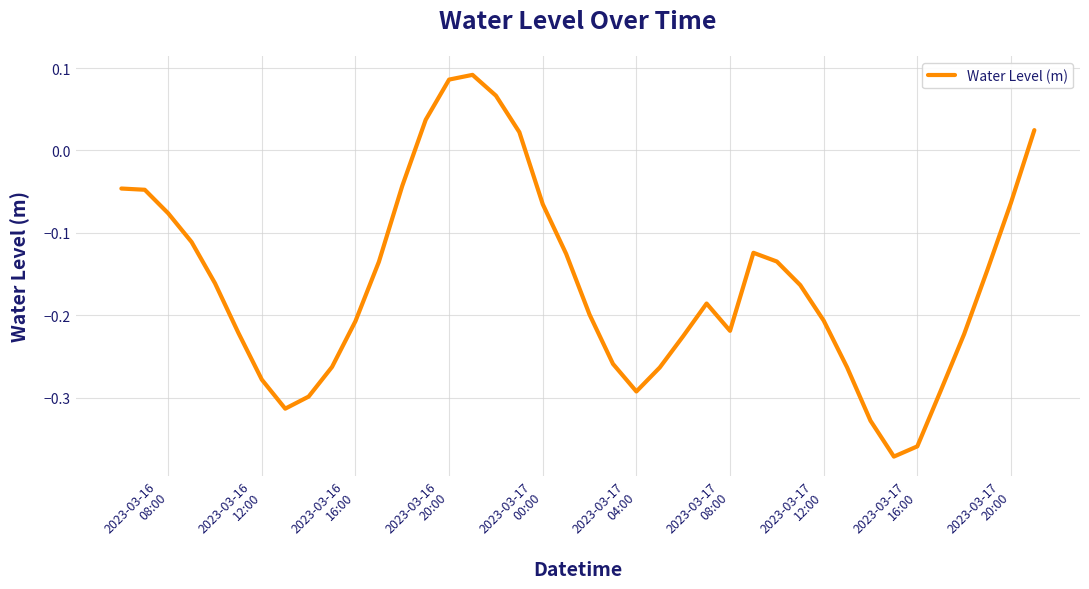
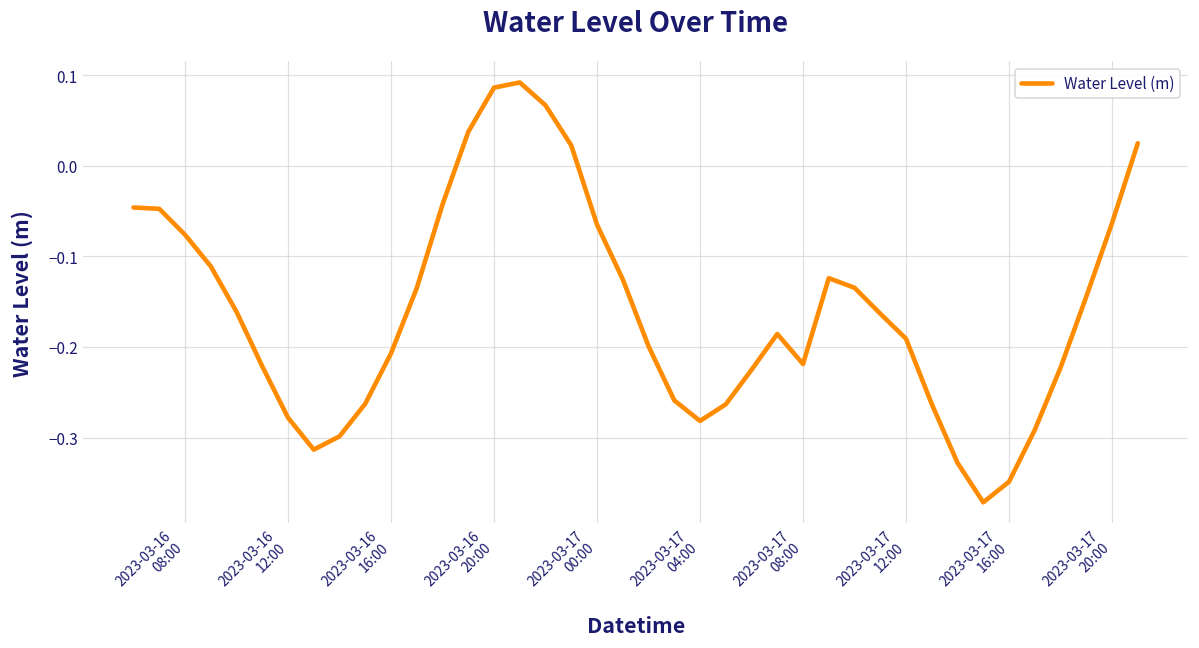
  {
    "2023-03-16 08:00": -0.08,
    "2023-03-16 12:00": -0.28,
    "2023-03-16 16:00": -0.21,
    "2023-03-16 20:00": 0.09,
    "2023-03-17 00:00": -0.07,
-   "2023-03-17 04:00": -0.29,
+   "2023-03-17 04:00": -0.28,
    "2023-03-17 08:00": -0.22,
-   "2023-03-17 12:00": -0.21,
-   "2023-03-17 16:00": -0.36,
+   "2023-03-17 12:00": -0.19,
+   "2023-03-17 16:00": -0.35,
    "2023-03-17 20:00": -0.06
  }
